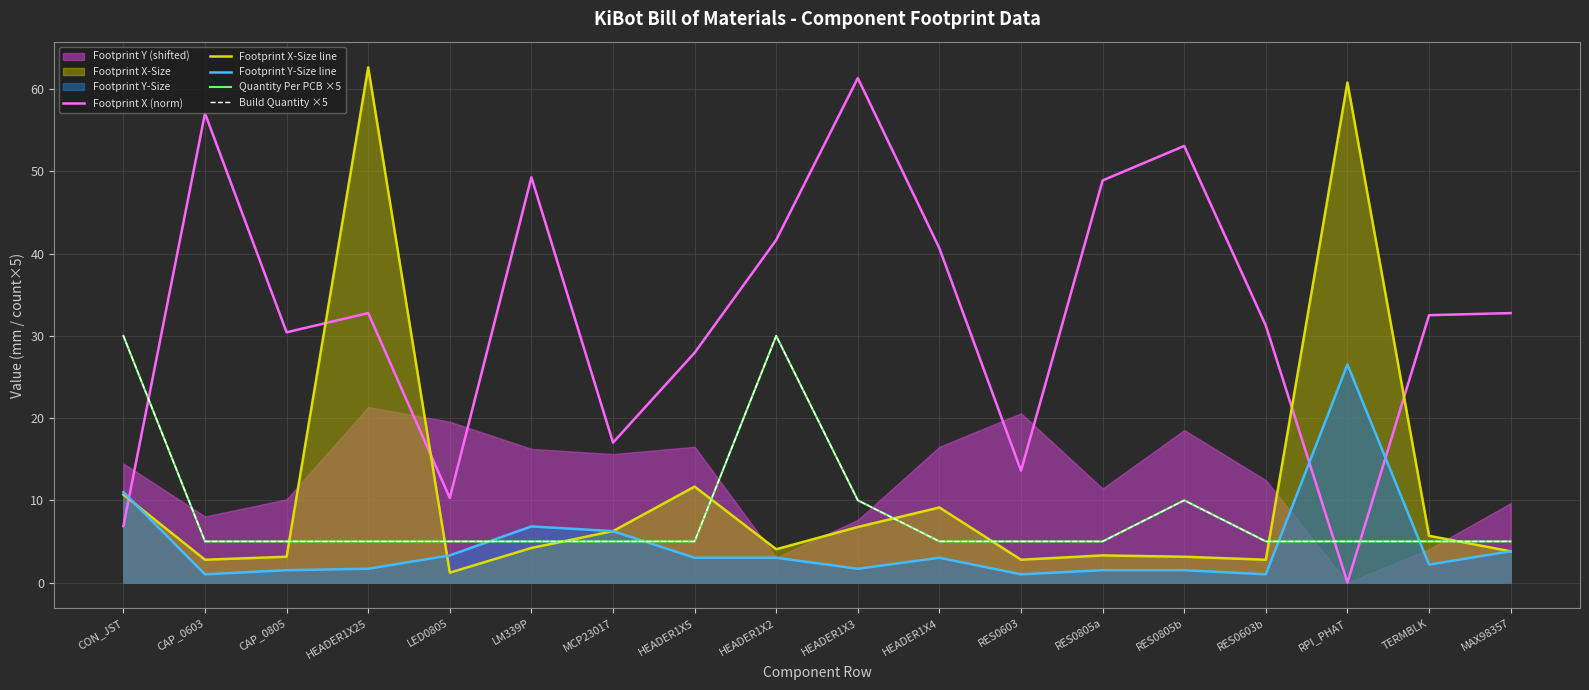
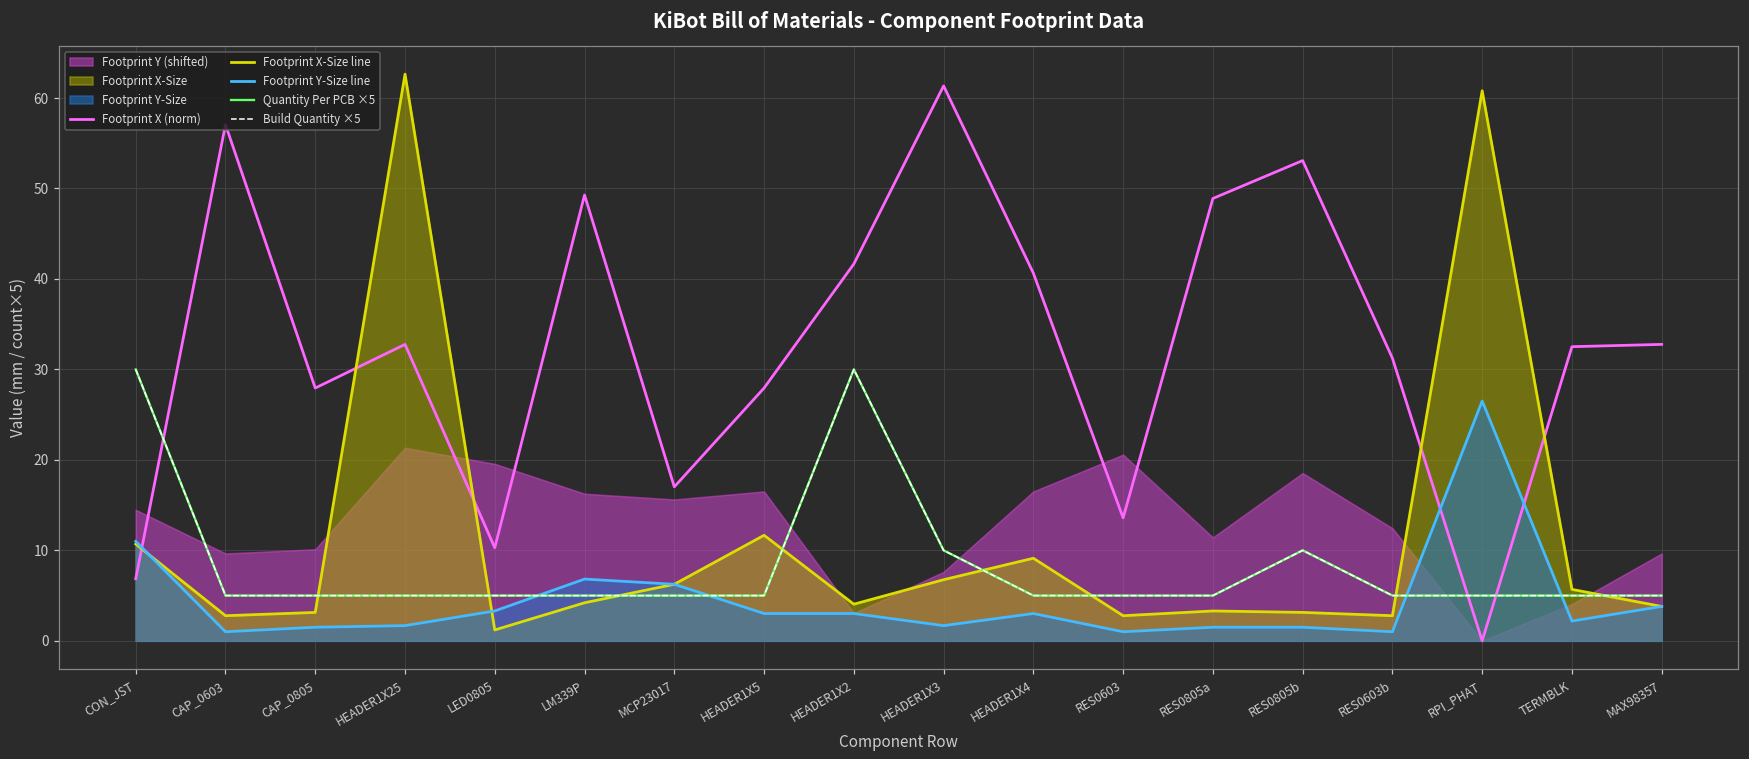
  {
    "Footprint X (norm)": {
      "CON_JST": 7,
      "CAP_0603": 57,
-     "CAP_0805": 30,
+     "CAP_0805": 28,
      "HEADER1X25": 33,
      "LED0805": 10,
      "LM339P": 49,
      "MCP23017": 17,
      "HEADER1X5": 28,
      "HEADER1X2": 42,
      "HEADER1X3": 61,
      "HEADER1X4": 41,
      "RES0603": 14,
      "RES0805a": 49,
      "RES0805b": 53,
      "RES0603b": 31,
      "TERMBLK": 33,
      "MAX98357": 33
    },
    "Footprint Y (shifted)": {
      "CON_JST": 14,
-     "CAP_0603": 8,
+     "CAP_0603": 10,
      "CAP_0805": 10,
      "HEADER1X25": 21,
      "LED0805": 20,
      "LM339P": 16,
      "MCP23017": 16,
      "HEADER1X5": 17,
      "HEADER1X3": 8,
      "HEADER1X4": 17,
      "RES0603": 21,
      "RES0805a": 11,
      "RES0805b": 19,
      "RES0603b": 12,
      "TERMBLK": 4,
      "MAX98357": 10
    },
    "Footprint X-Size": {
      "CAP_0603": 3,
      "CAP_0805": 3,
      "HEADER1X25": 63,
      "LED0805": 1,
      "LM339P": 4,
      "HEADER1X5": 12,
      "HEADER1X2": 4,
      "HEADER1X3": 7,
      "HEADER1X4": 9,
      "RES0603": 3,
      "RES0805a": 3,
      "RES0805b": 3,
      "RES0603b": 3,
      "RPI_PHAT": 61,
      "TERMBLK": 6
    },
    "Footprint Y-Size": {
      "CAP_0603": 1,
      "CAP_0805": 2,
      "HEADER1X25": 2,
      "LED0805": 3,
      "LM339P": 7,
      "HEADER1X5": 3,
      "HEADER1X3": 2,
      "HEADER1X4": 3,
      "RES0603": 1,
      "RES0805a": 2,
      "RES0805b": 2,
      "RES0603b": 1,
      "RPI_PHAT": 27,
      "TERMBLK": 2
    },
    "Build Quantity ×5": {
      "CON_JST": 30,
      "CAP_0603": 5,
      "CAP_0805": 5,
      "HEADER1X25": 5,
      "LED0805": 5,
      "LM339P": 5,
      "MCP23017": 5,
      "HEADER1X5": 5,
      "HEADER1X2": 30,
      "HEADER1X3": 10,
      "HEADER1X4": 5,
      "RES0603": 5,
      "RES0805a": 5,
      "RES0805b": 10,
      "RES0603b": 5,
      "RPI_PHAT": 5,
      "TERMBLK": 5,
      "MAX98357": 5
    }
  }
